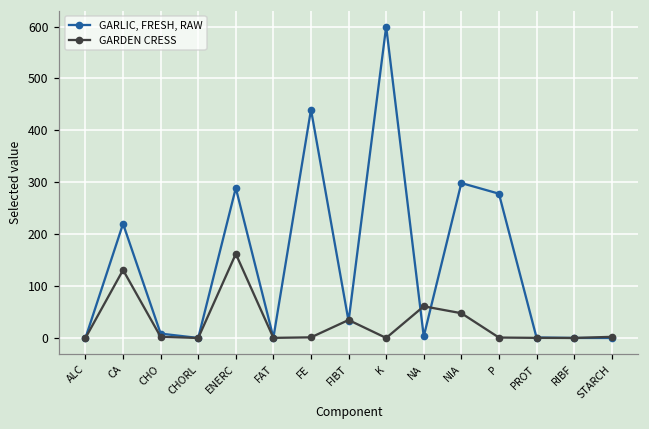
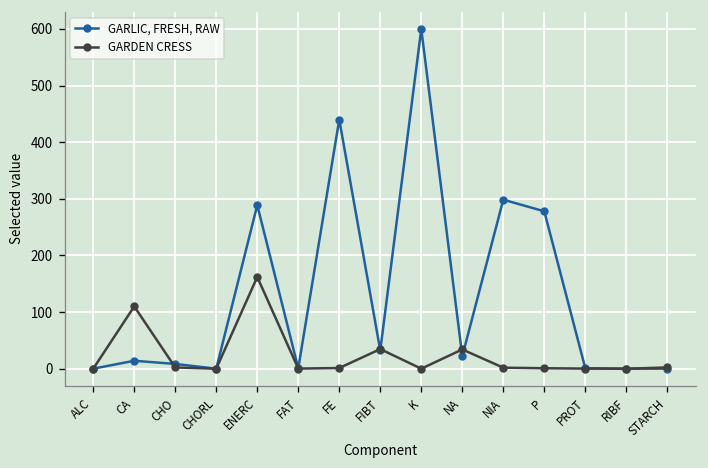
  {
    "GARLIC, FRESH, RAW": {
-     "CA": 220,
+     "CA": 10,
      "CHO": 10,
      "ENERC": 290,
      "FE": 440,
      "K": 600,
-     "NA": 0,
+     "NA": 20,
      "NIA": 300,
      "P": 280
    },
    "GARDEN CRESS": {
-     "CA": 130,
+     "CA": 110,
      "CHO": 0,
      "ENERC": 160,
      "FE": 0,
      "K": 0,
-     "NA": 60,
-     "NIA": 50,
+     "NA": 30,
+     "NIA": 0,
      "P": 0
    }
  }
